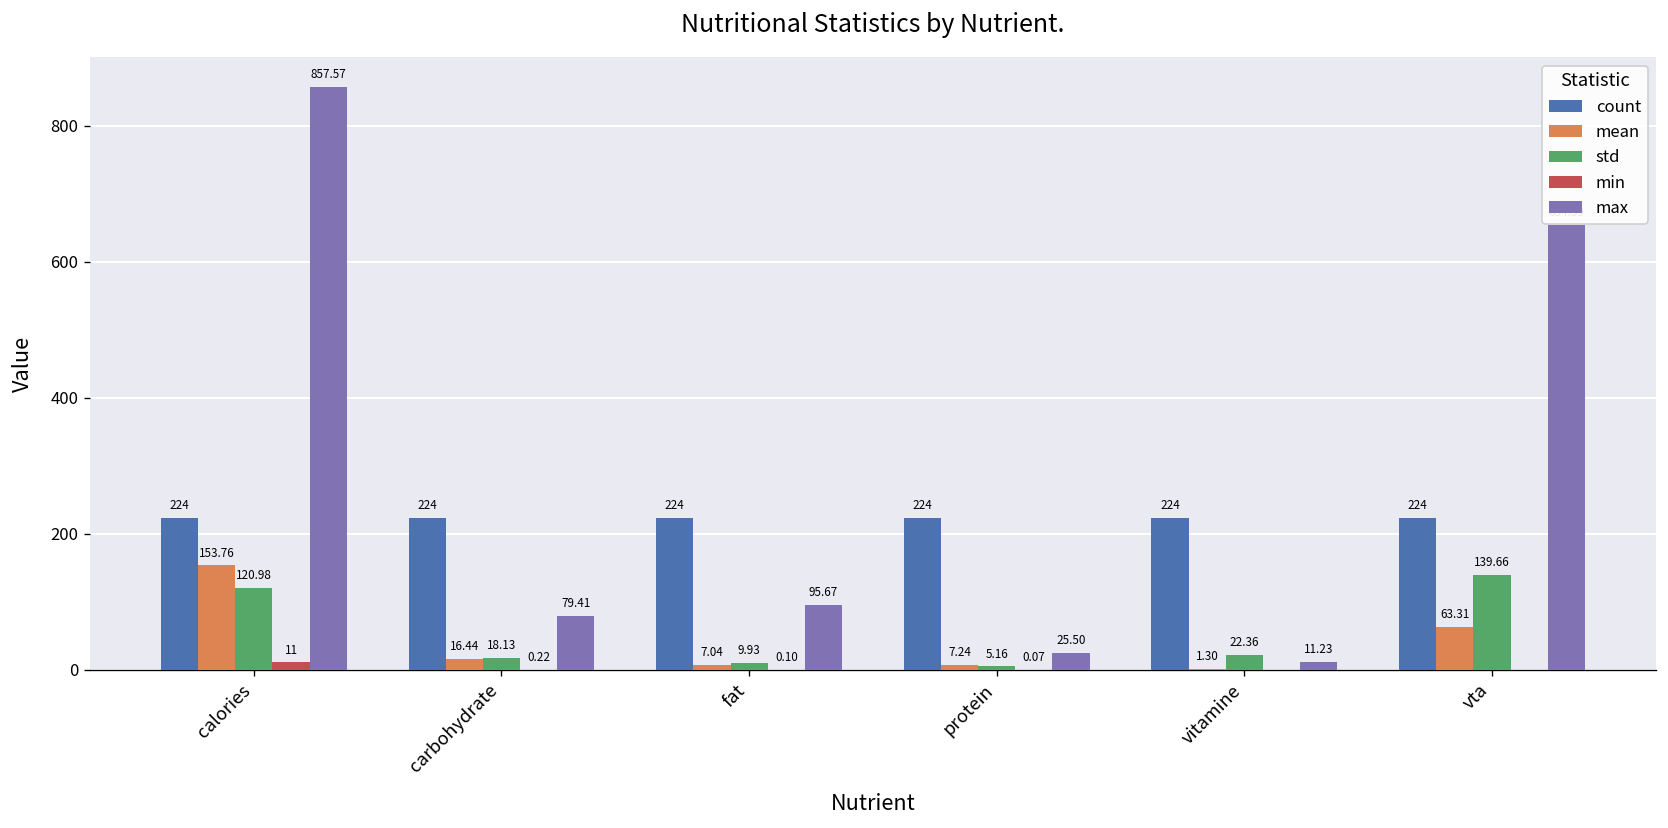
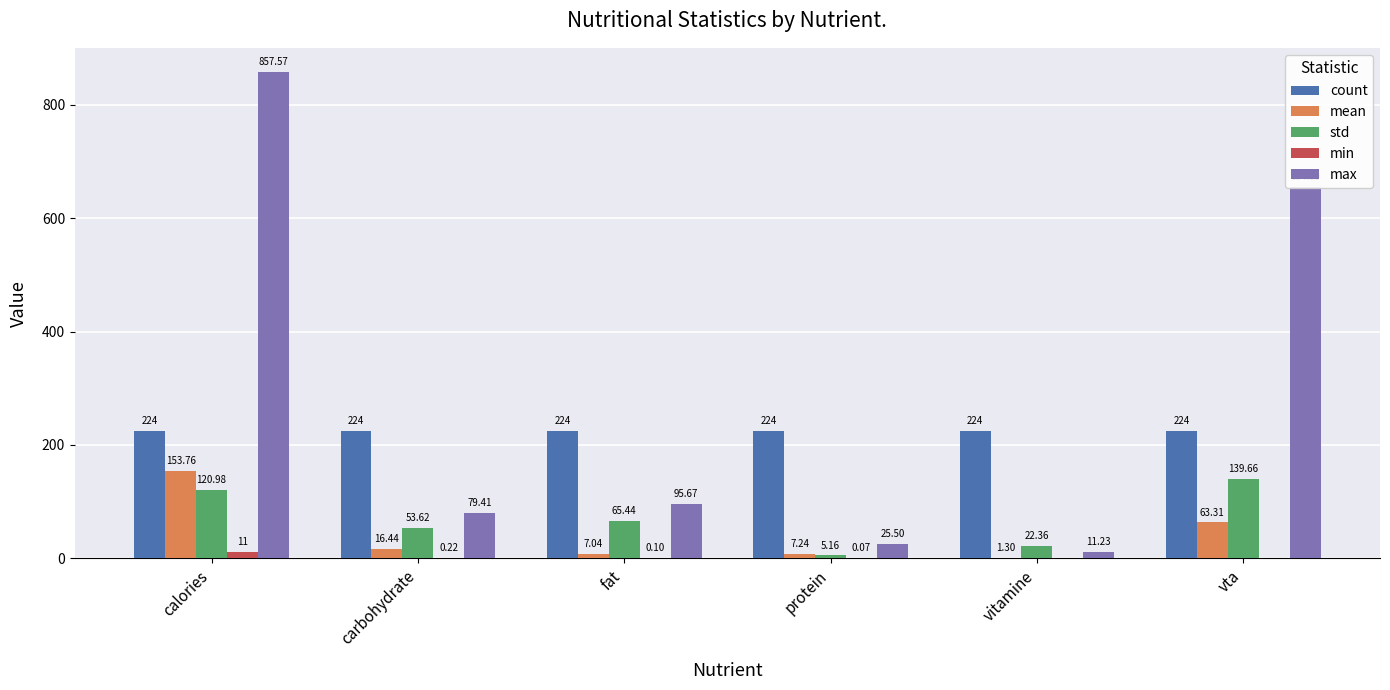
  {
    "std": {
      "calories": 120.98,
-     "carbohydrate": 18.13,
-     "fat": 9.93,
+     "carbohydrate": 53.62,
+     "fat": 65.44,
      "protein": 5.16,
      "vitamine": 22.36,
      "vta": 139.66
    }
  }
